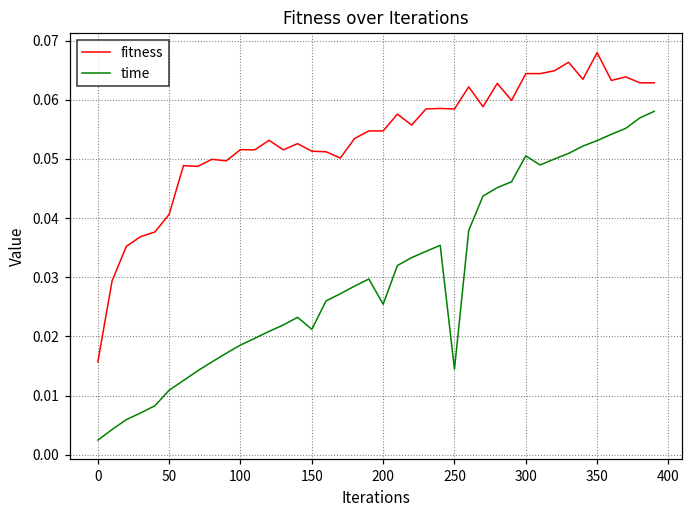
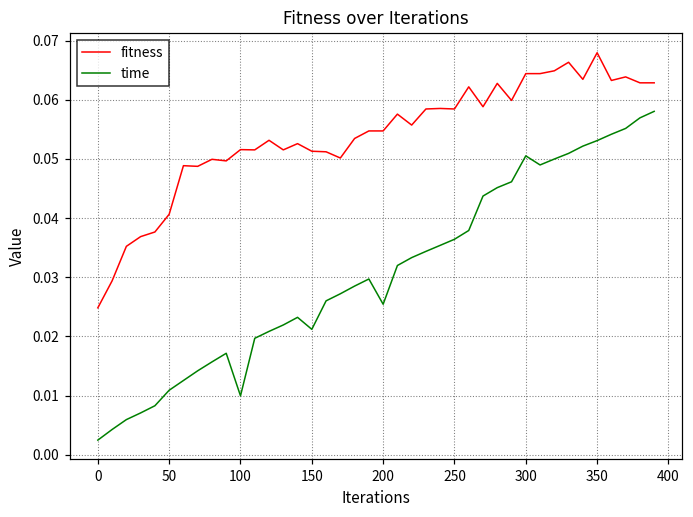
  {
    "fitness": {
-     "0": 0.016,
+     "0": 0.025,
      "50": 0.041,
      "100": 0.052,
      "150": 0.051,
      "200": 0.055,
      "250": 0.058,
      "300": 0.064,
      "350": 0.068
    },
    "time": {
      "0": 0.002,
      "50": 0.011,
-     "100": 0.019,
+     "100": 0.010,
      "150": 0.021,
      "200": 0.025,
-     "250": 0.014,
+     "250": 0.036,
      "300": 0.051,
      "350": 0.053
    }
  }
